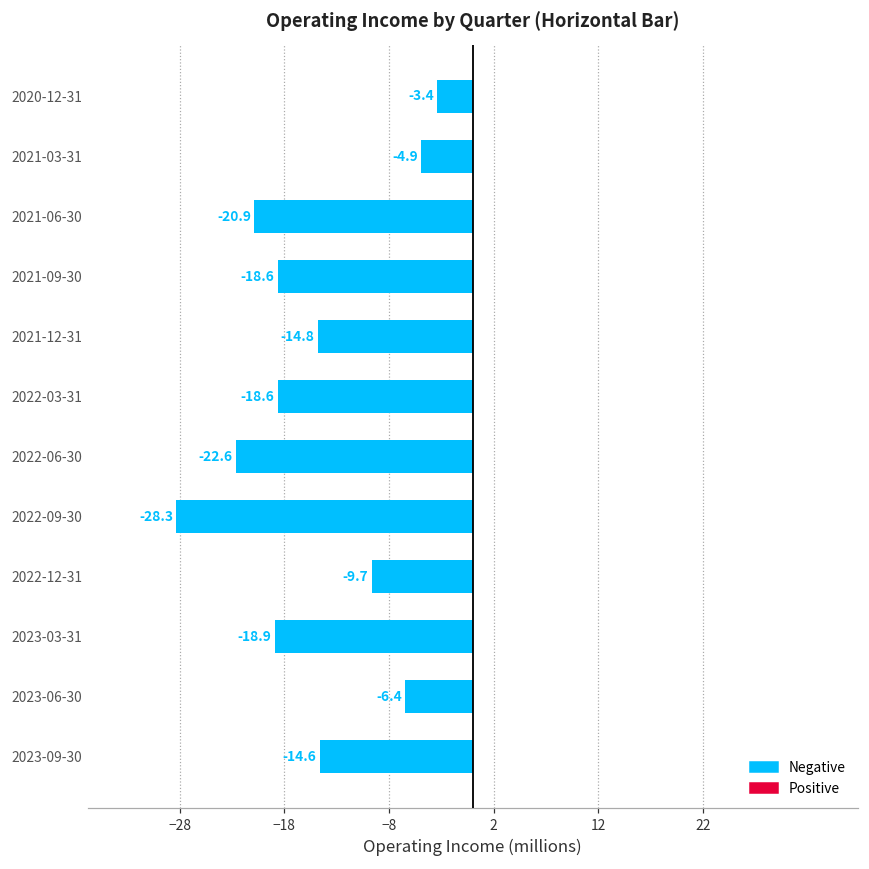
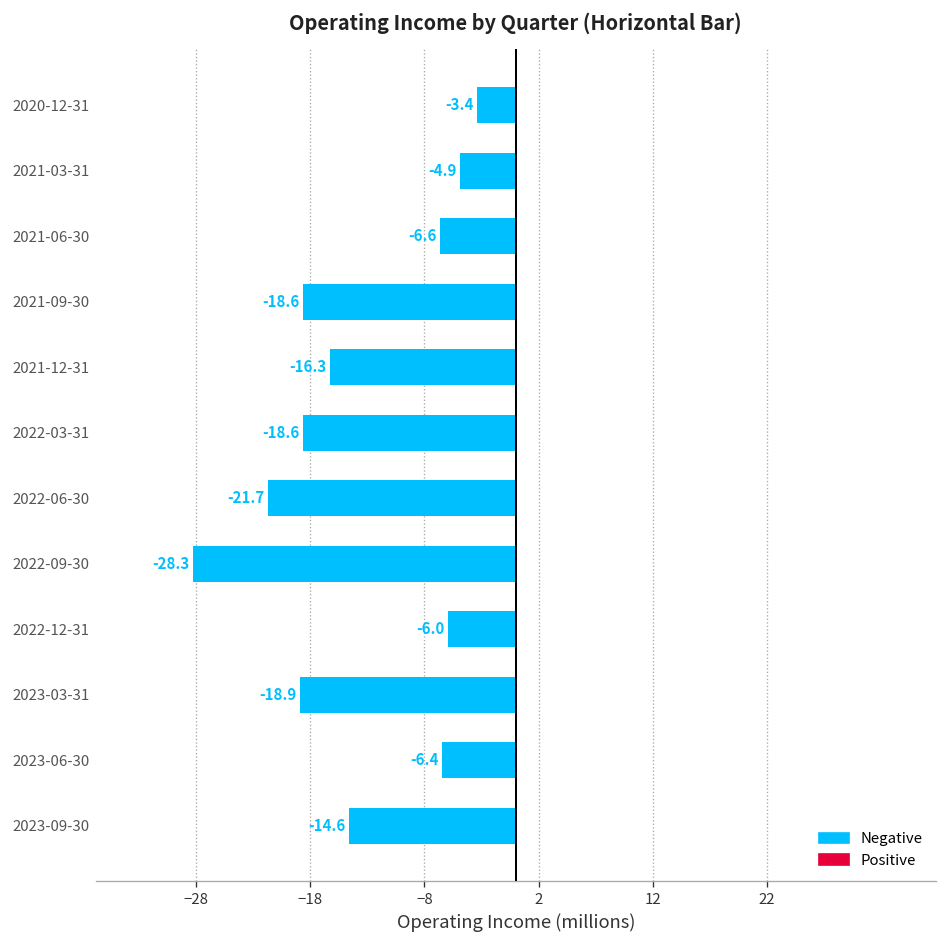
  {
    "2020-12-31": -3.4,
    "2021-03-31": -4.9,
-   "2021-06-30": -20.9,
+   "2021-06-30": -6.6,
    "2021-09-30": -18.6,
-   "2021-12-31": -14.8,
+   "2021-12-31": -16.3,
    "2022-03-31": -18.6,
-   "2022-06-30": -22.6,
+   "2022-06-30": -21.7,
    "2022-09-30": -28.3,
-   "2022-12-31": -9.7,
+   "2022-12-31": -6.0,
    "2023-03-31": -18.9,
    "2023-06-30": -6.4,
    "2023-09-30": -14.6
  }
